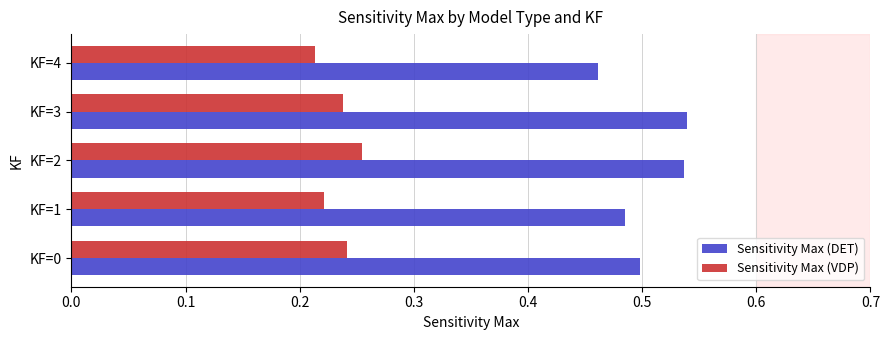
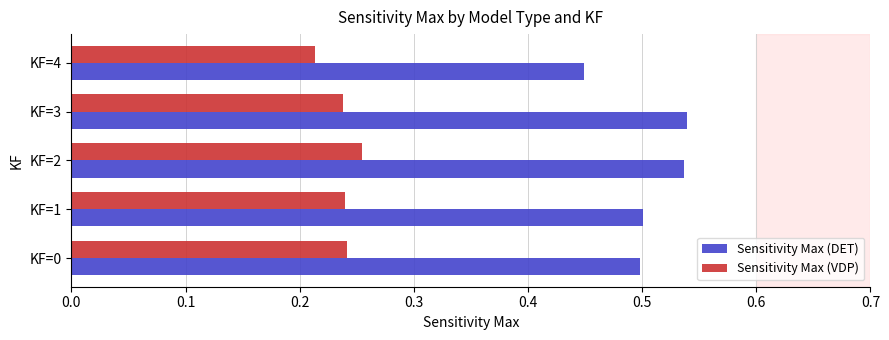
  {
    "Sensitivity Max (DET)": {
-     "KF=4": 0.461,
+     "KF=4": 0.449,
      "KF=3": 0.539,
      "KF=2": 0.536,
-     "KF=1": 0.485,
+     "KF=1": 0.501,
      "KF=0": 0.498
    },
    "Sensitivity Max (VDP)": {
      "KF=4": 0.214,
      "KF=3": 0.238,
      "KF=2": 0.255,
-     "KF=1": 0.221,
+     "KF=1": 0.240,
      "KF=0": 0.241
    }
  }
